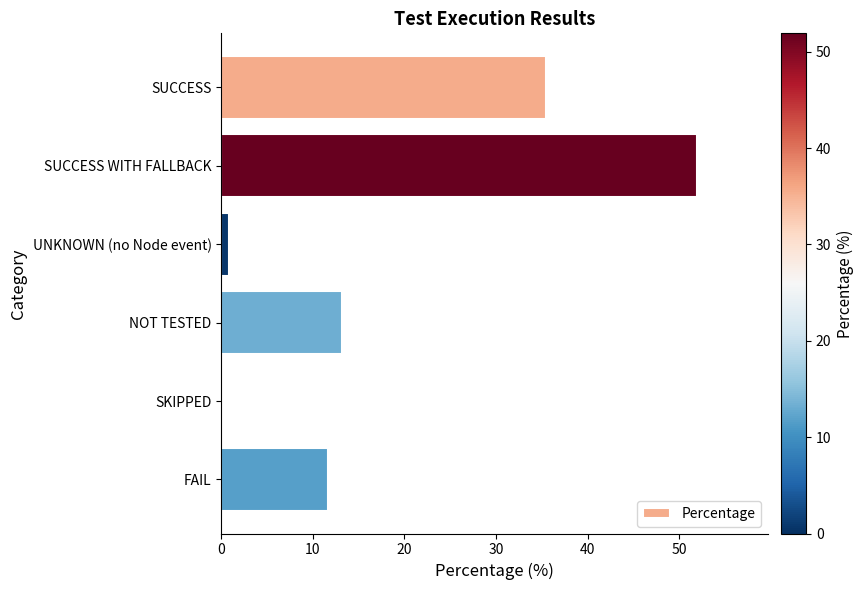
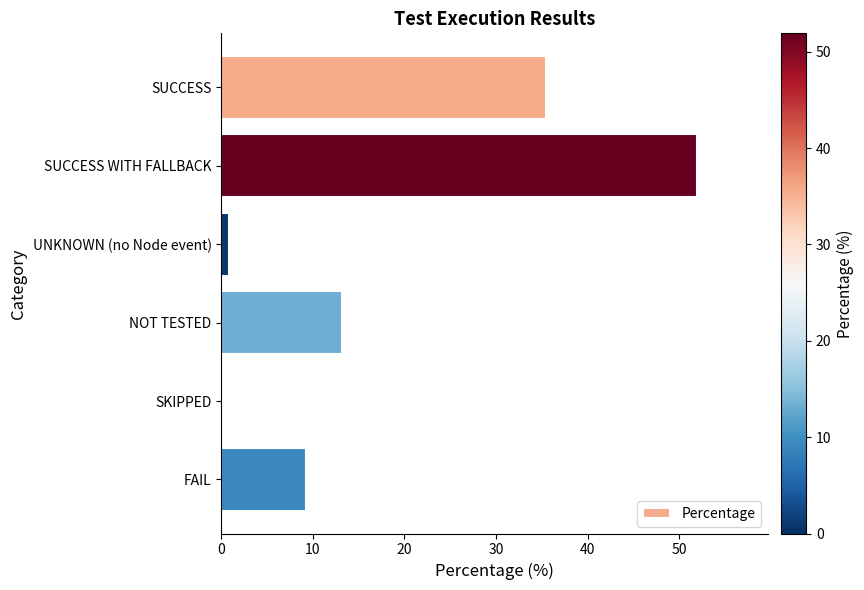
  {
    "SUCCESS": 36,
    "SUCCESS WITH FALLBACK": 52,
    "UNKNOWN (no Node event)": 1,
    "NOT TESTED": 13,
    "SKIPPED": 0,
-   "FAIL": 12
+   "FAIL": 9
  }
